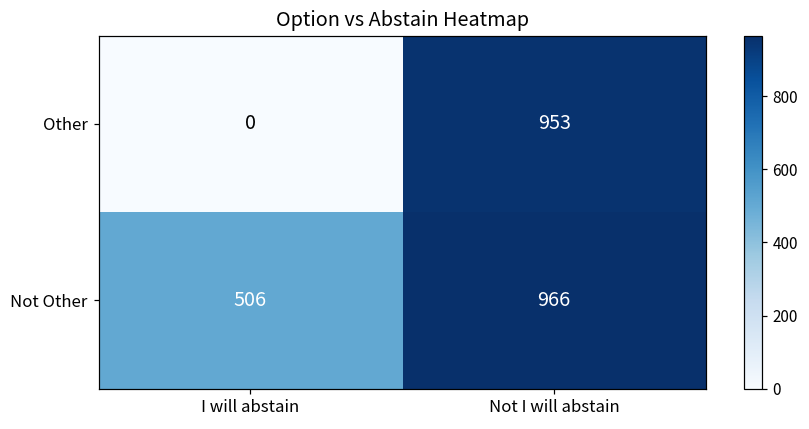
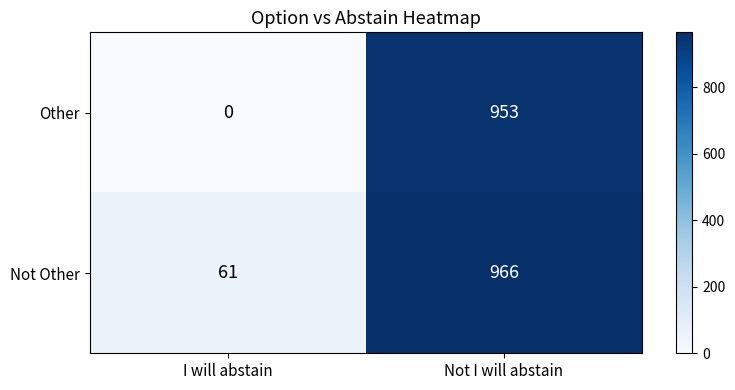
  {
    "Other": {
      "I will abstain": 0,
      "Not I will abstain": 953
    },
    "Not Other": {
-     "I will abstain": 506,
+     "I will abstain": 61,
      "Not I will abstain": 966
    }
  }
